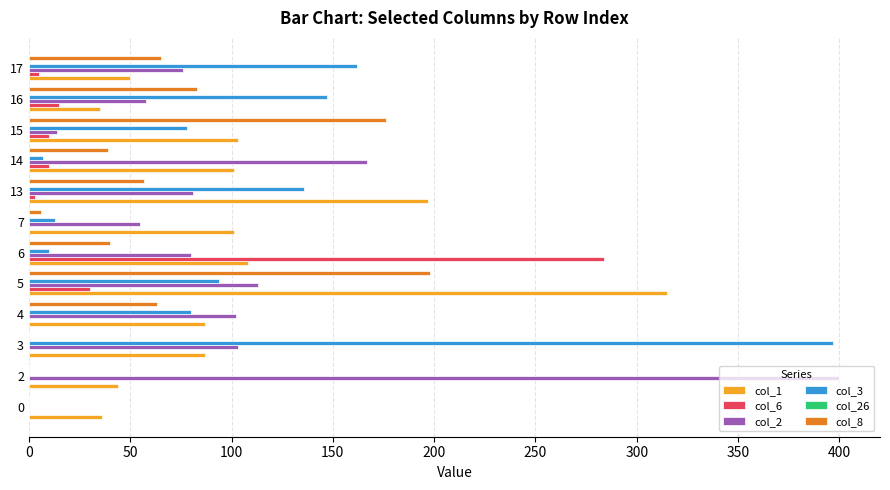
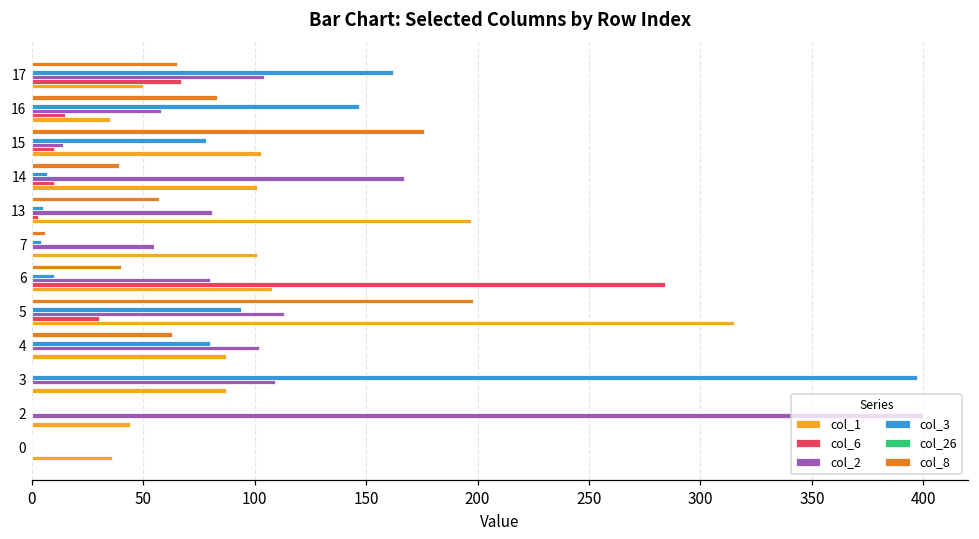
  {
    "col_6": {
-     "17": 5,
+     "17": 67,
      "16": 15,
      "15": 10,
      "14": 10,
      "13": 3,
      "7": 0,
      "6": 284,
      "5": 30,
      "4": 0,
      "3": 0,
      "2": 0,
      "0": 0
    },
    "col_2": {
-     "17": 76,
+     "17": 104,
      "16": 58,
      "15": 14,
      "14": 167,
      "13": 81,
      "7": 55,
      "6": 80,
      "5": 113,
      "4": 102,
-     "3": 103,
+     "3": 109,
      "0": 0
    },
    "col_3": {
      "17": 162,
      "16": 147,
      "15": 78,
      "14": 7,
-     "13": 136,
-     "7": 13,
+     "13": 5,
+     "7": 4,
      "6": 10,
      "5": 94,
      "4": 80,
      "3": 397,
      "2": 0,
      "0": 0
    },
    "col_26": {
      "17": 0,
      "16": 0,
      "15": 0,
      "14": 0,
      "13": 0,
      "7": 0,
      "6": 0,
      "5": 0,
      "4": 0,
      "3": 0,
      "2": 0,
      "0": 0
    }
  }
